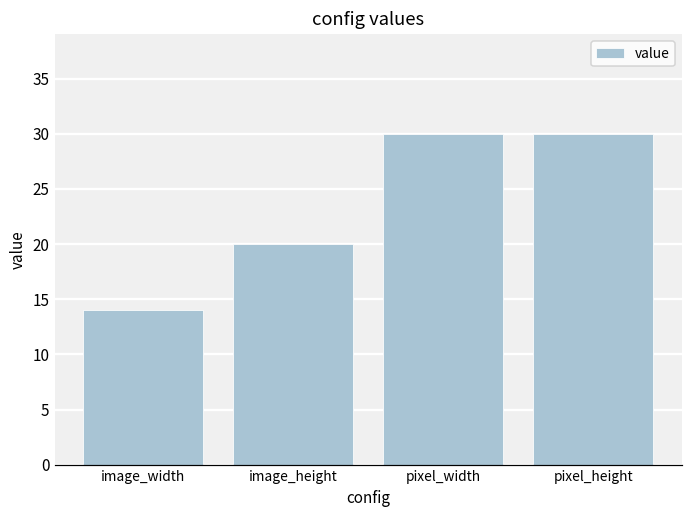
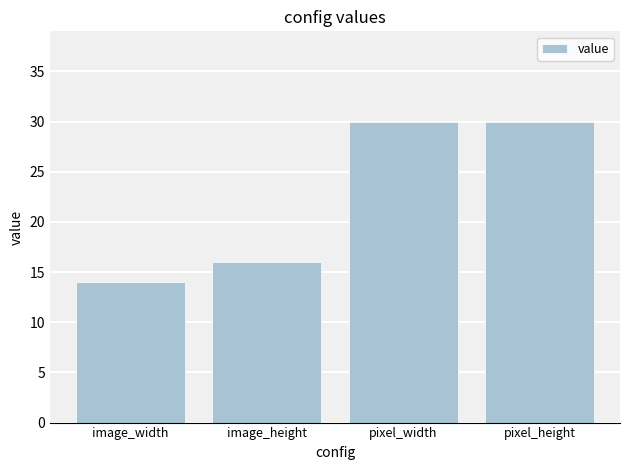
  {
    "image_width": 14,
-   "image_height": 20,
+   "image_height": 16,
    "pixel_width": 30,
    "pixel_height": 30
  }
